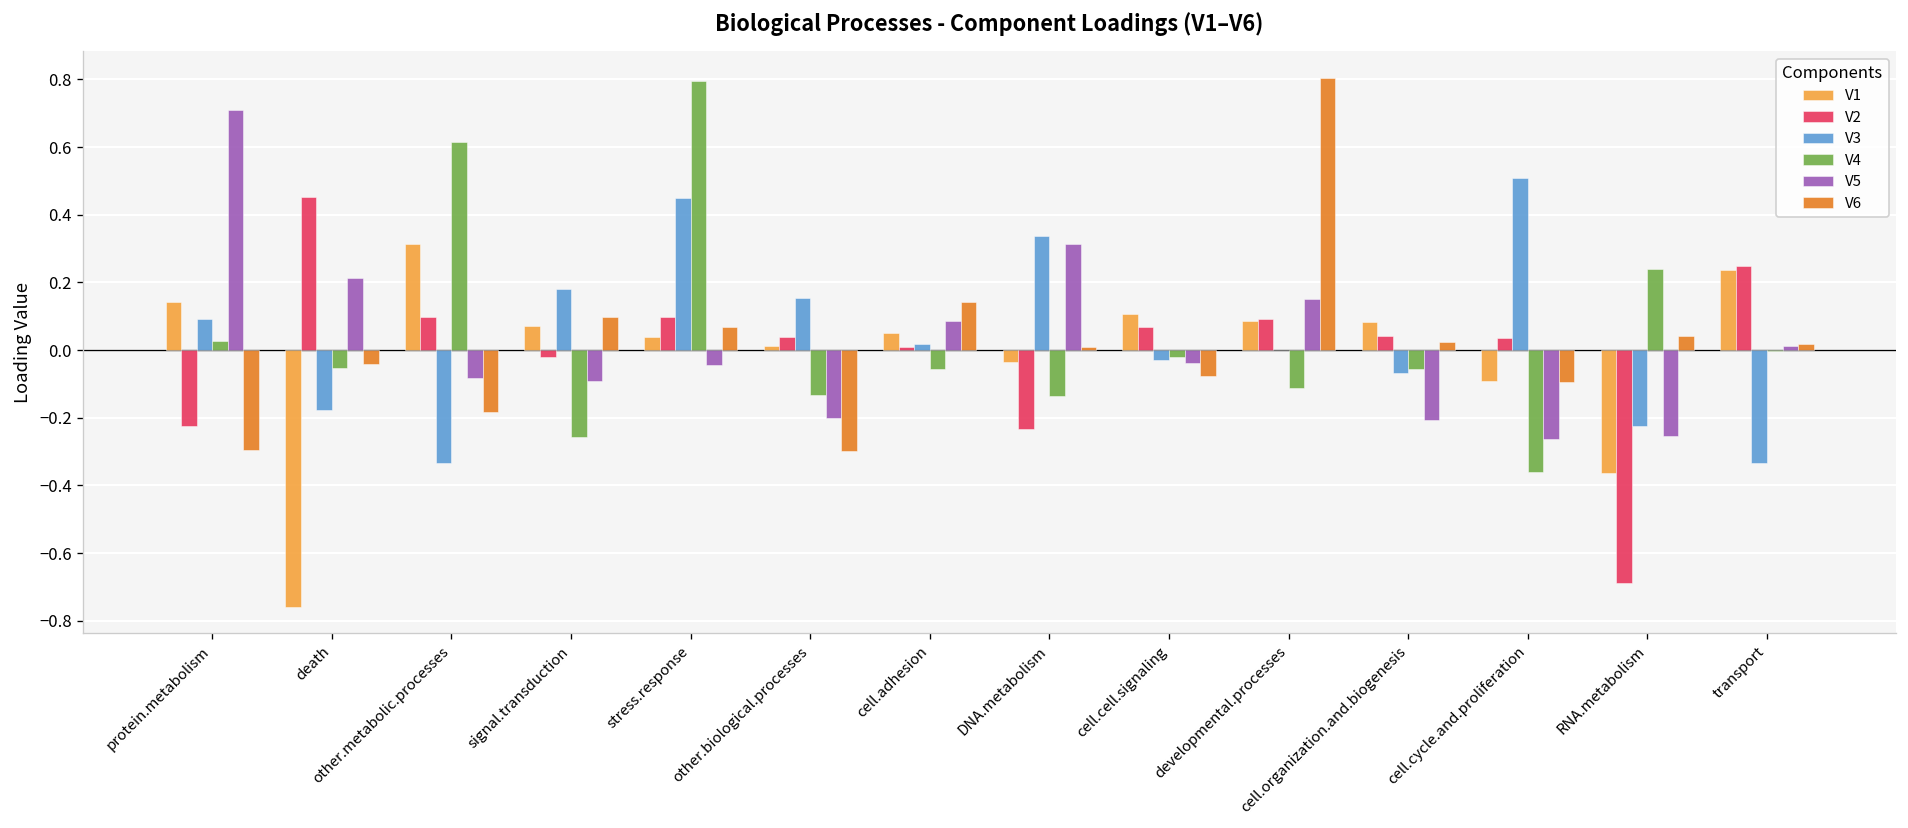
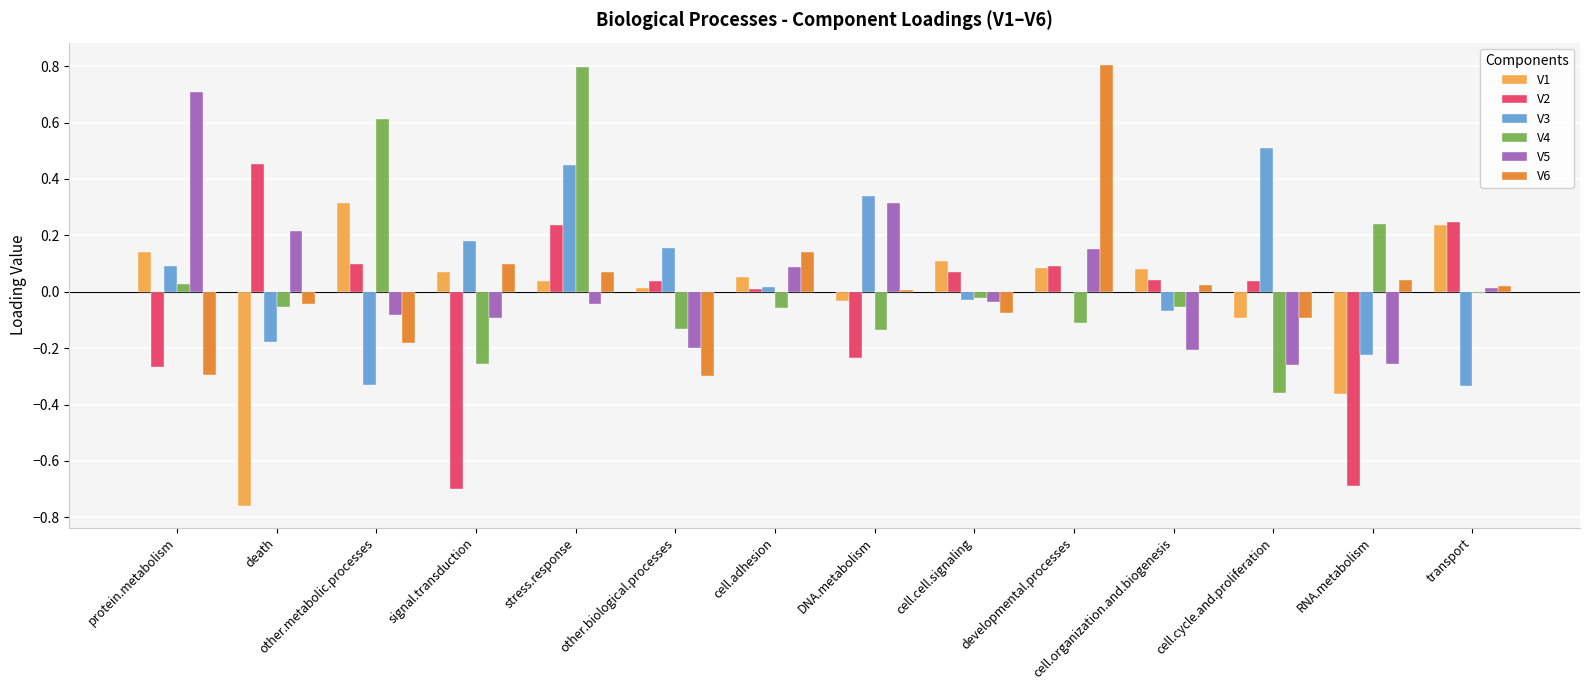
  {
    "V2": {
-     "protein.metabolism": -0.22,
+     "protein.metabolism": -0.27,
      "death": 0.45,
      "other.metabolic.processes": 0.10,
-     "signal.transduction": -0.02,
-     "stress.response": 0.10,
+     "signal.transduction": -0.70,
+     "stress.response": 0.24,
      "other.biological.processes": 0.04,
      "cell.adhesion": 0.01,
      "DNA.metabolism": -0.23,
      "cell.cell.signaling": 0.07,
      "developmental.processes": 0.09,
      "cell.organization.and.biogenesis": 0.04,
      "cell.cycle.and.proliferation": 0.04,
      "RNA.metabolism": -0.69,
      "transport": 0.25
    },
    "V3": {
      "protein.metabolism": 0.09,
      "death": -0.18,
      "other.metabolic.processes": -0.33,
      "signal.transduction": 0.18,
      "stress.response": 0.45,
      "other.biological.processes": 0.15,
      "cell.adhesion": 0.02,
      "DNA.metabolism": 0.34,
      "cell.cell.signaling": -0.03,
      "cell.organization.and.biogenesis": -0.07,
      "cell.cycle.and.proliferation": 0.51,
      "RNA.metabolism": -0.22,
      "transport": -0.33
    },
    "V4": {
      "protein.metabolism": 0.03,
      "death": -0.05,
      "other.metabolic.processes": 0.61,
      "signal.transduction": -0.26,
      "stress.response": 0.80,
      "other.biological.processes": -0.13,
      "cell.adhesion": -0.06,
      "DNA.metabolism": -0.14,
      "cell.cell.signaling": -0.02,
      "developmental.processes": -0.11,
      "cell.organization.and.biogenesis": -0.05,
      "cell.cycle.and.proliferation": -0.36,
      "RNA.metabolism": 0.24
    },
    "V5": {
      "protein.metabolism": 0.71,
      "death": 0.21,
      "other.metabolic.processes": -0.08,
      "signal.transduction": -0.09,
      "stress.response": -0.04,
      "other.biological.processes": -0.20,
      "cell.adhesion": 0.09,
      "DNA.metabolism": 0.31,
      "cell.cell.signaling": -0.04,
      "developmental.processes": 0.15,
      "cell.organization.and.biogenesis": -0.21,
      "cell.cycle.and.proliferation": -0.26,
      "RNA.metabolism": -0.25,
      "transport": 0.01
    }
  }
